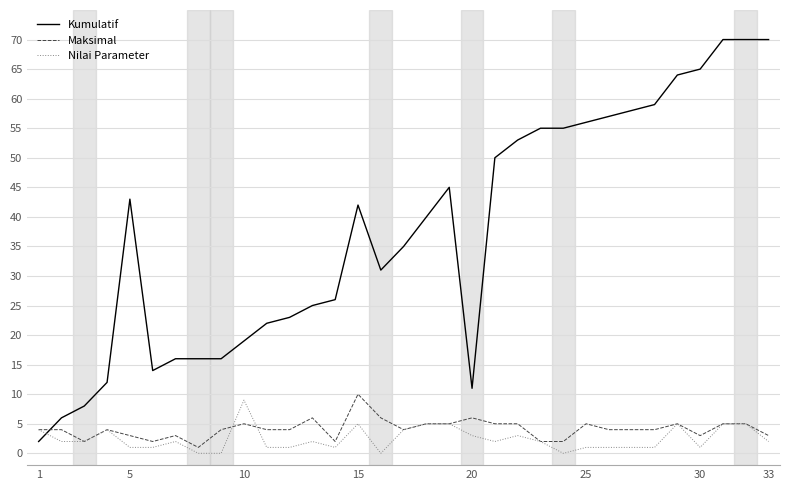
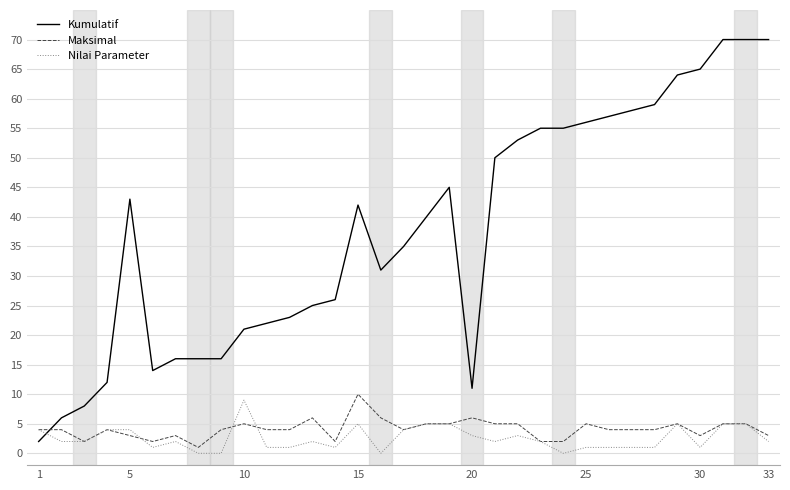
  {
    "Kumulatif": {
      "1": 2,
      "5": 43,
-     "10": 19,
+     "10": 21,
      "15": 42,
      "20": 11,
      "25": 56,
      "30": 65,
      "33": 70
    },
    "Maksimal": {
      "5": 3,
      "10": 5,
      "15": 10,
      "20": 6,
      "25": 5,
      "30": 3,
      "33": 3
    },
    "Nilai Parameter": {
-     "5": 1,
+     "5": 4,
      "10": 9,
      "15": 5,
      "20": 3,
      "25": 1,
      "30": 1,
      "33": 2
    }
  }
